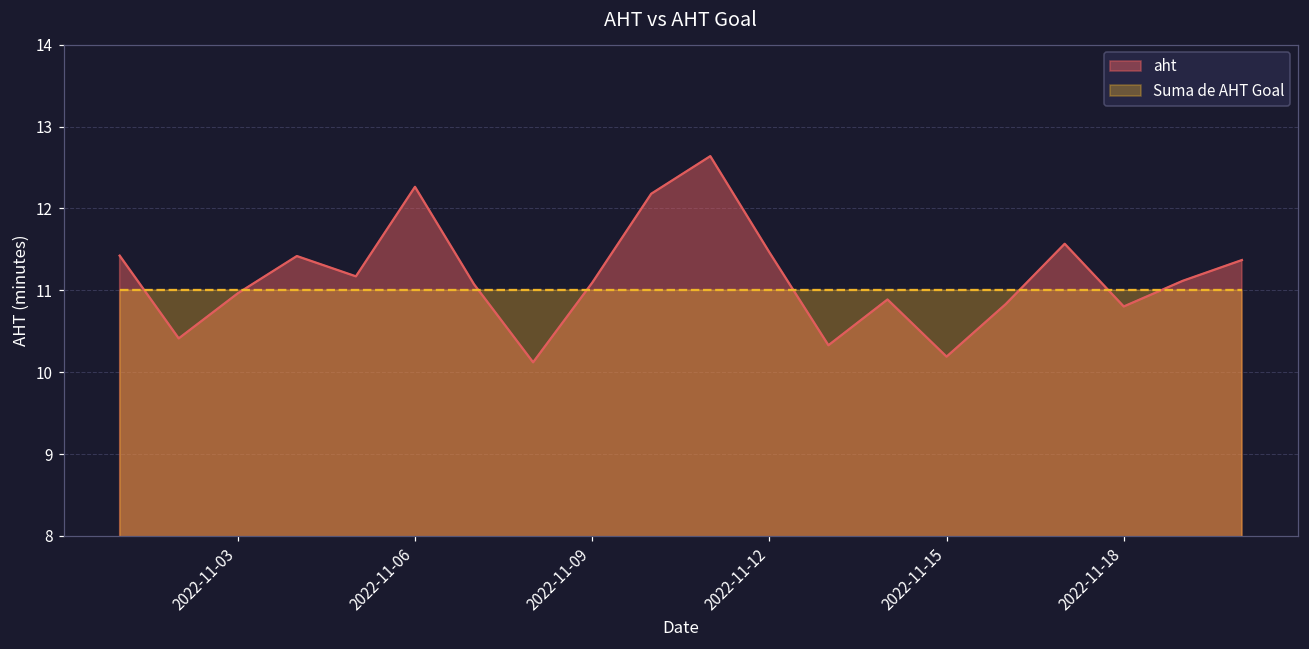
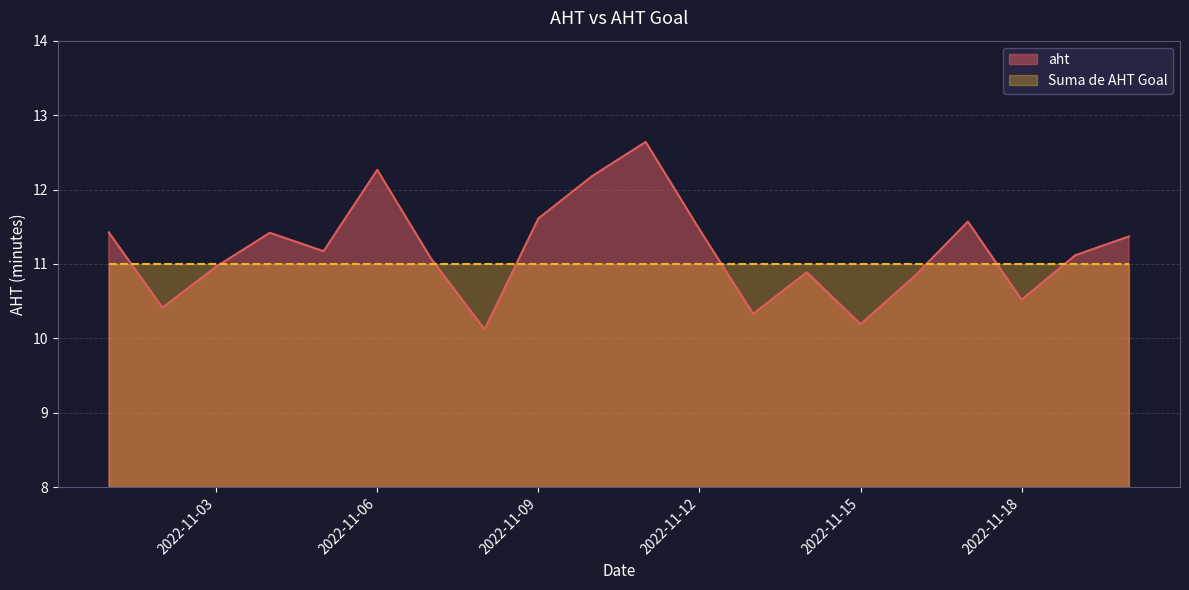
  {
    "aht": {
      "2022-11-03": 11.0,
      "2022-11-06": 12.3,
-     "2022-11-09": 11.1,
+     "2022-11-09": 11.6,
      "2022-11-12": 11.5,
      "2022-11-15": 10.2,
-     "2022-11-18": 10.8
+     "2022-11-18": 10.5
    },
    "Suma de AHT Goal": {
      "2022-11-03": 11.0,
      "2022-11-06": 11.0,
      "2022-11-09": 11.0,
      "2022-11-12": 11.0,
      "2022-11-15": 11.0,
      "2022-11-18": 11.0
    }
  }
